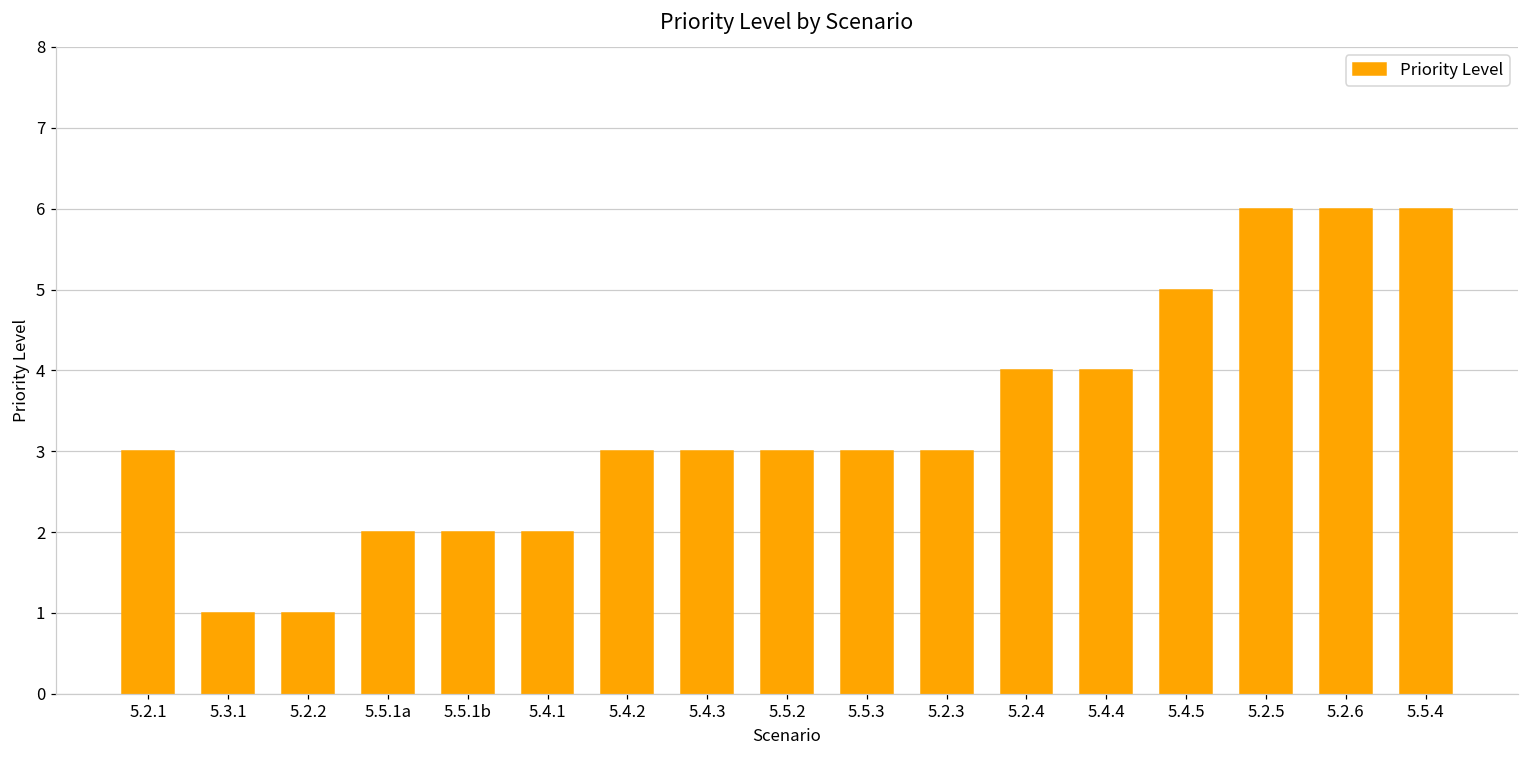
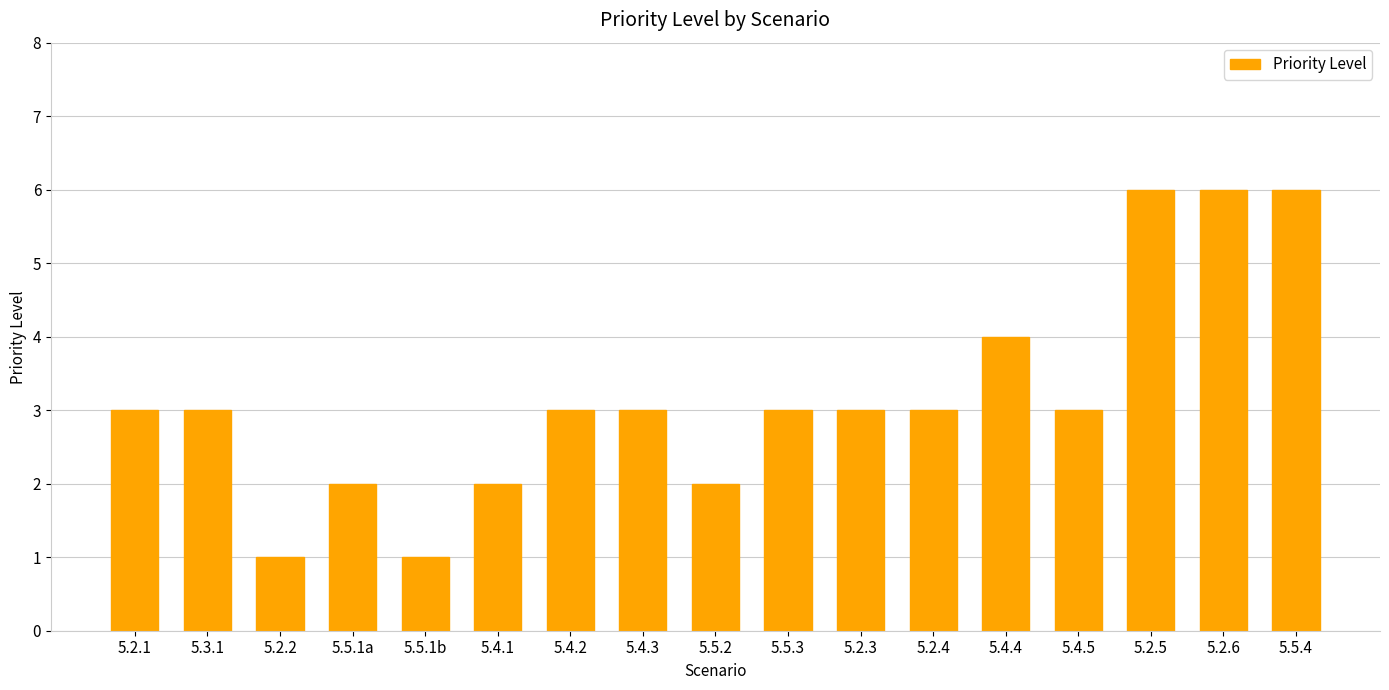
  {
    "5.2.1": 3,
-   "5.3.1": 1,
+   "5.3.1": 3,
    "5.2.2": 1,
    "5.5.1a": 2,
-   "5.5.1b": 2,
+   "5.5.1b": 1,
    "5.4.1": 2,
    "5.4.2": 3,
    "5.4.3": 3,
-   "5.5.2": 3,
+   "5.5.2": 2,
    "5.5.3": 3,
    "5.2.3": 3,
-   "5.2.4": 4,
+   "5.2.4": 3,
    "5.4.4": 4,
-   "5.4.5": 5,
+   "5.4.5": 3,
    "5.2.5": 6,
    "5.2.6": 6,
    "5.5.4": 6
  }
